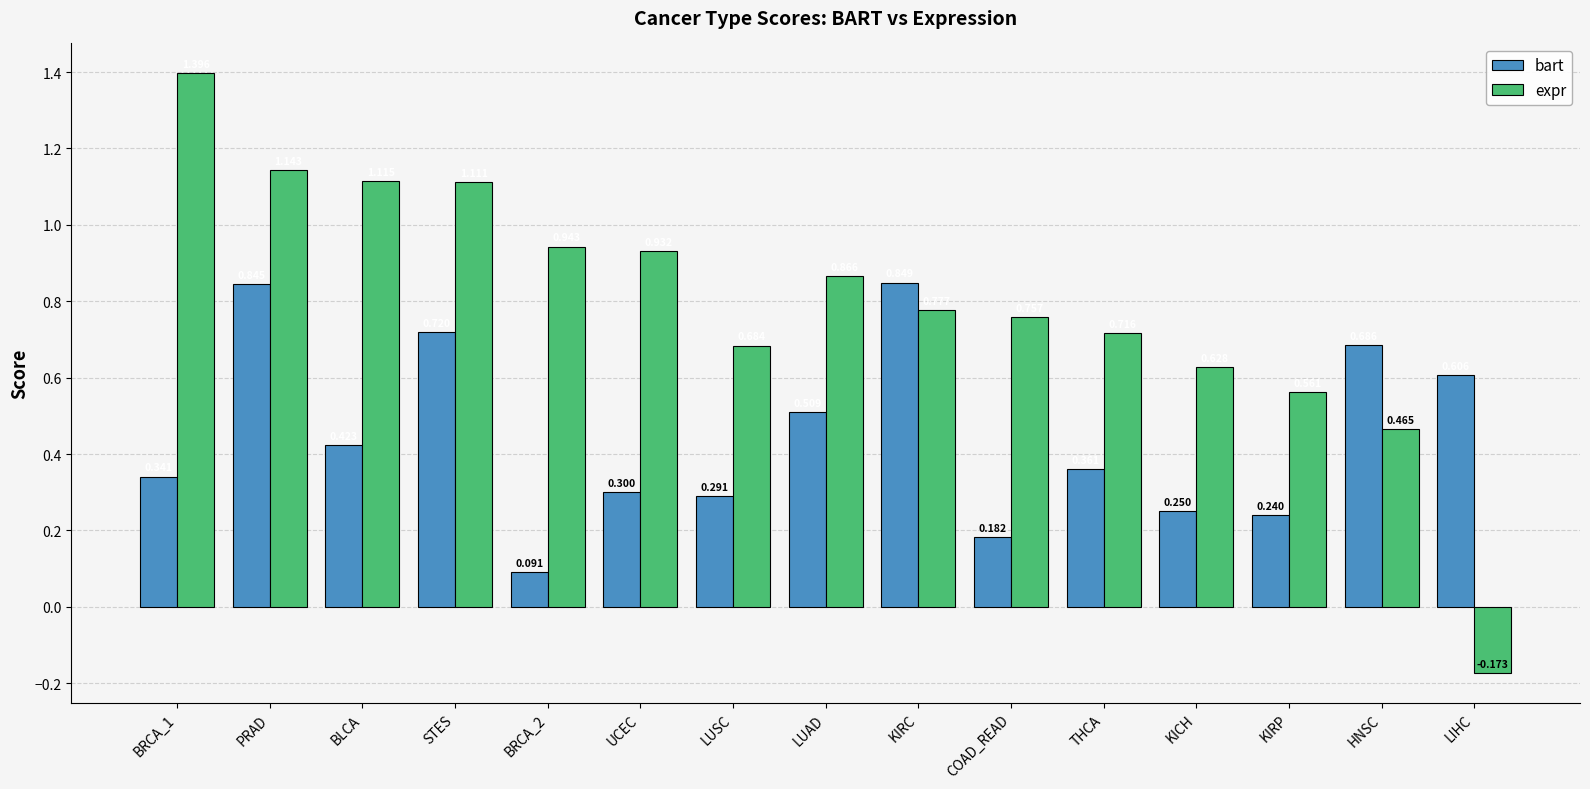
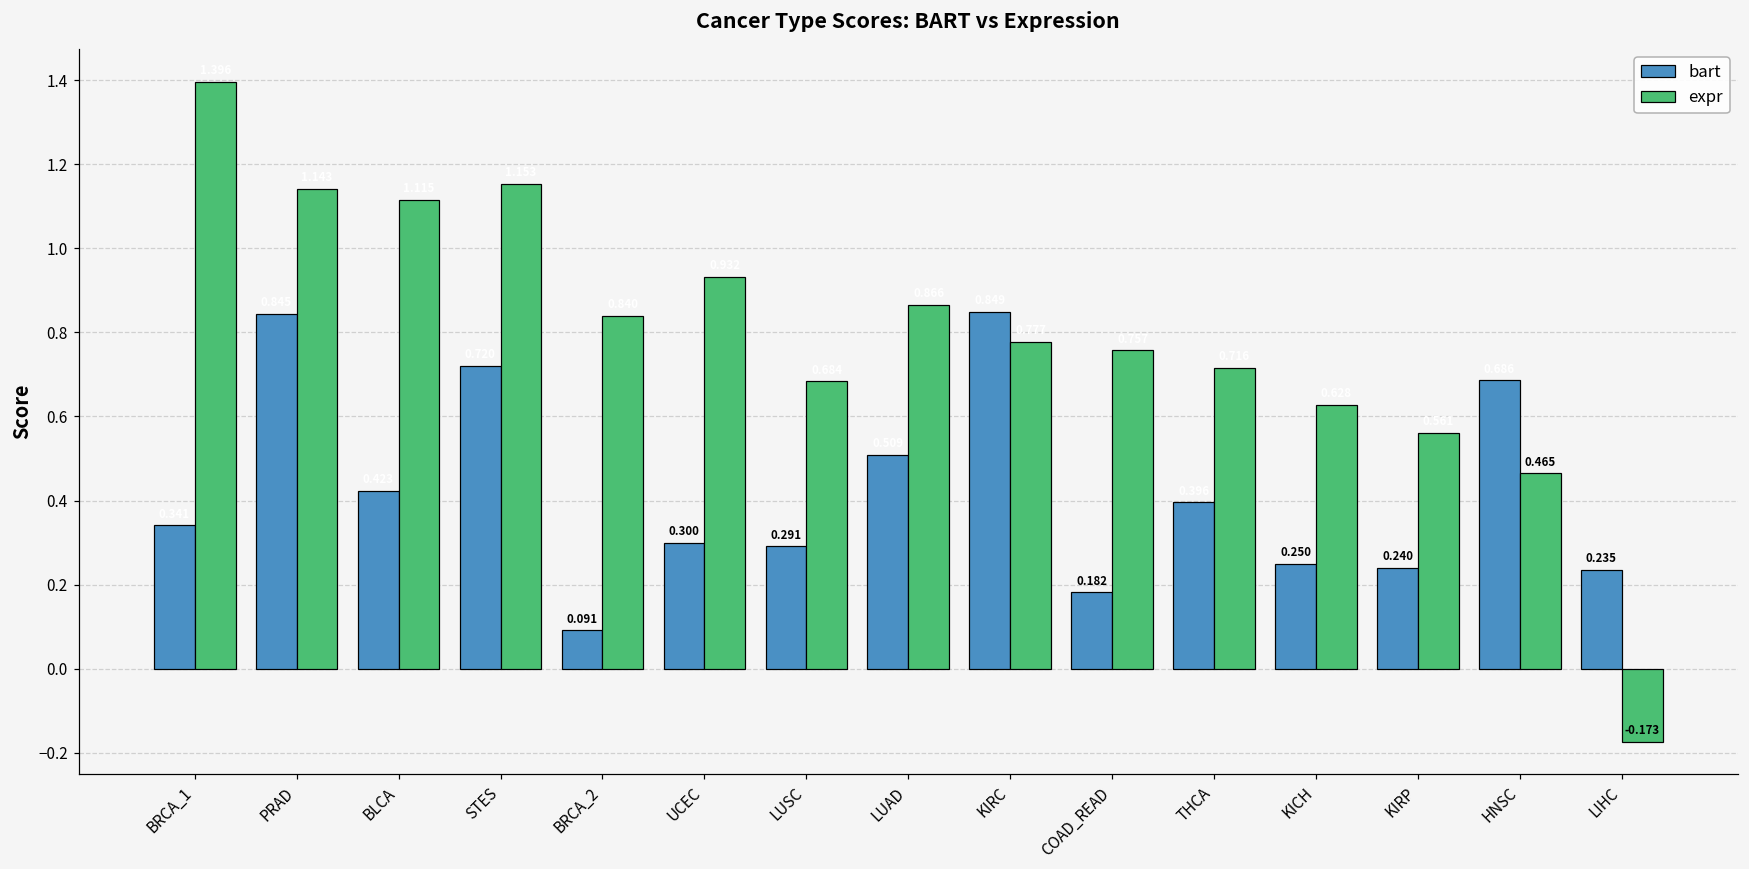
  {
    "bart": {
      "BRCA_1": 0.34,
      "PRAD": 0.85,
      "BLCA": 0.42,
      "STES": 0.72,
      "LUAD": 0.51,
      "KIRC": 0.85,
-     "THCA": 0.36,
+     "THCA": 0.40,
      "HNSC": 0.69,
-     "LIHC": 0.61
+     "LIHC": 0.24
    },
    "expr": {
      "BRCA_1": 1.40,
      "PRAD": 1.14,
      "BLCA": 1.12,
-     "STES": 1.11,
-     "BRCA_2": 0.94,
+     "STES": 1.15,
+     "BRCA_2": 0.84,
      "UCEC": 0.93,
      "LUSC": 0.68,
      "LUAD": 0.87,
      "KIRC": 0.78,
      "COAD_READ": 0.76,
      "THCA": 0.72,
      "KICH": 0.63,
      "KIRP": 0.56
    }
  }
